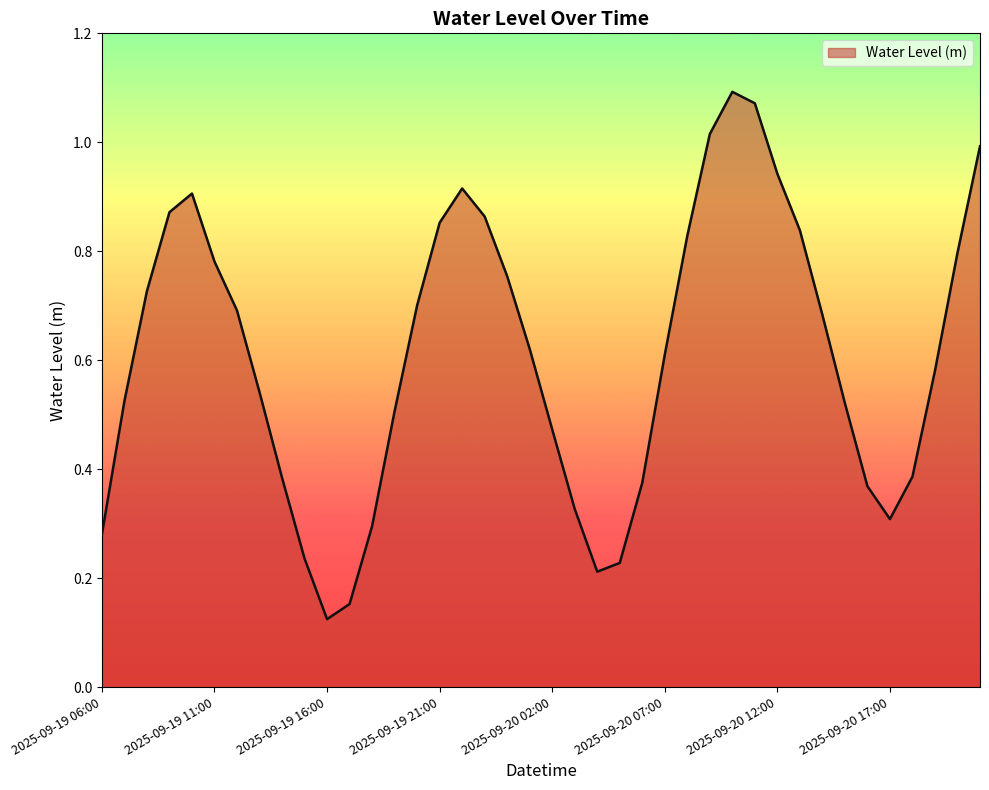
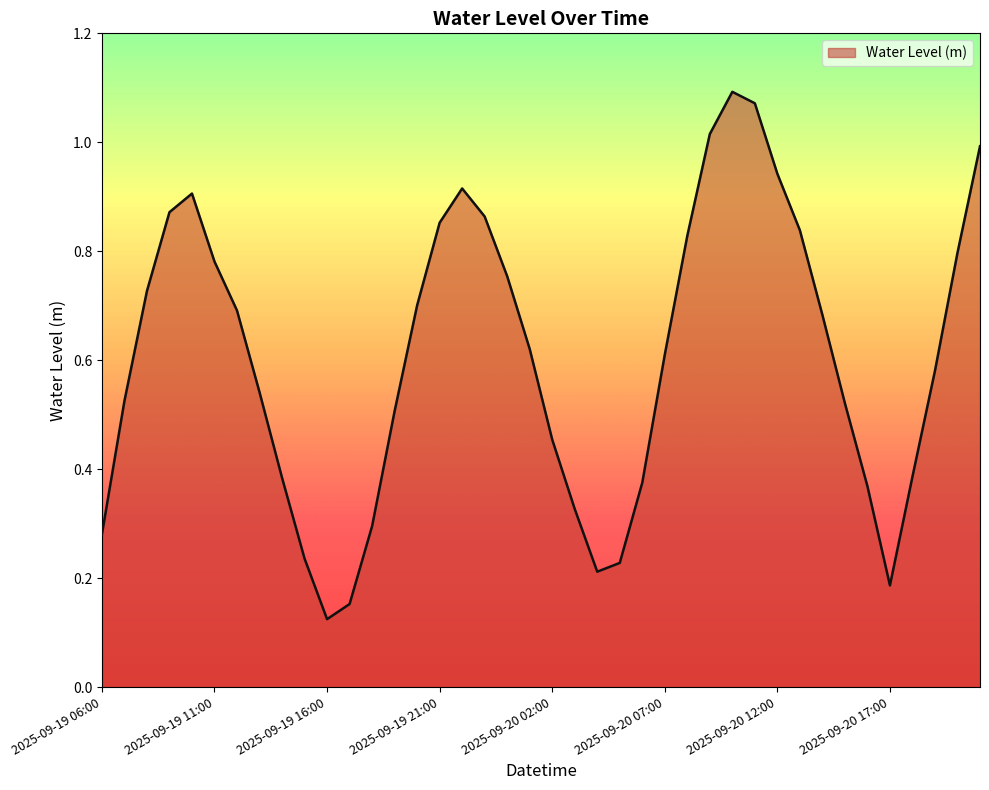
  {
    "2025-09-19 06:00": 0.28,
    "2025-09-19 11:00": 0.78,
    "2025-09-19 16:00": 0.12,
    "2025-09-19 21:00": 0.85,
-   "2025-09-20 02:00": 0.47,
+   "2025-09-20 02:00": 0.45,
    "2025-09-20 07:00": 0.61,
    "2025-09-20 12:00": 0.94,
-   "2025-09-20 17:00": 0.31
+   "2025-09-20 17:00": 0.19
  }
